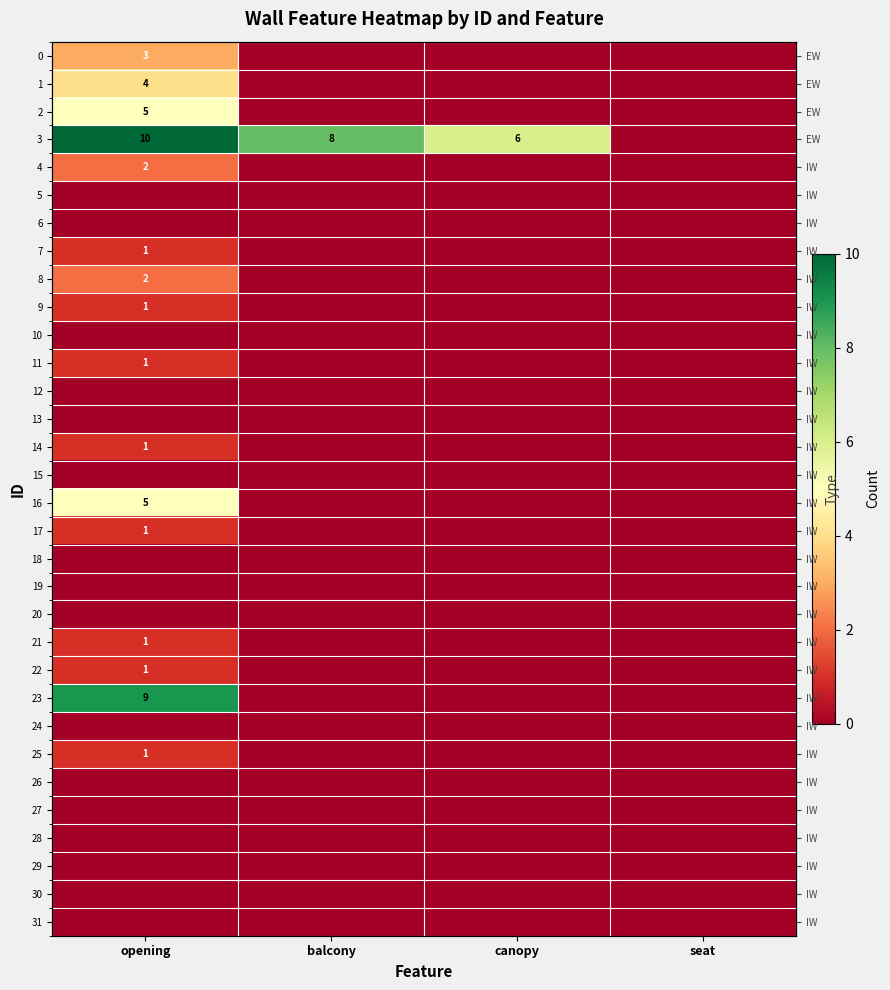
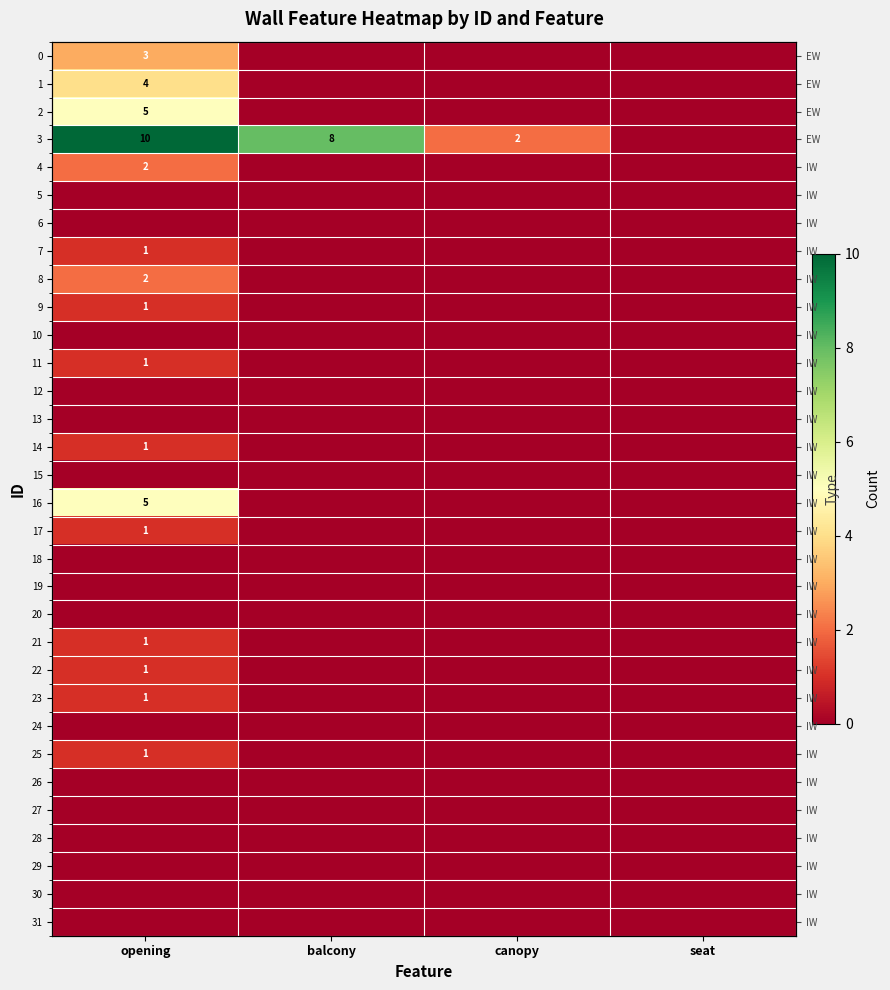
  {
    "0": {
      "opening": 3
    },
    "1": {
      "opening": 4
    },
    "2": {
      "opening": 5
    },
    "3": {
      "opening": 10,
      "balcony": 8,
-     "canopy": 6
+     "canopy": 2
    },
    "4": {
      "opening": 2
    },
    "7": {
      "opening": 1
    },
    "8": {
      "opening": 2
    },
    "9": {
      "opening": 1
    },
    "11": {
      "opening": 1
    },
    "14": {
      "opening": 1
    },
    "16": {
      "opening": 5
    },
    "17": {
      "opening": 1
    },
    "21": {
      "opening": 1
    },
    "22": {
      "opening": 1
    },
    "23": {
-     "opening": 9
+     "opening": 1
    },
    "25": {
      "opening": 1
    }
  }
